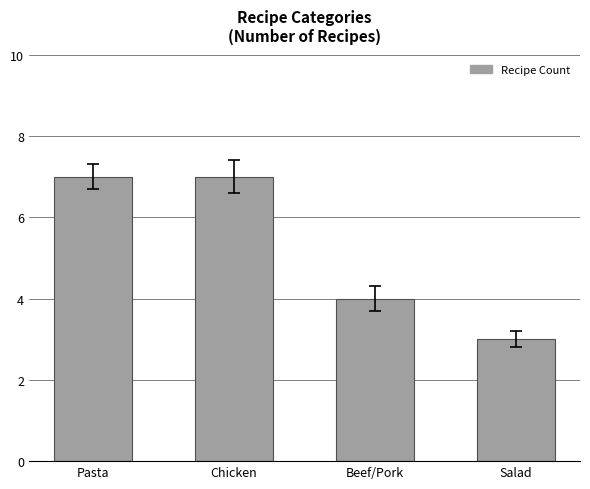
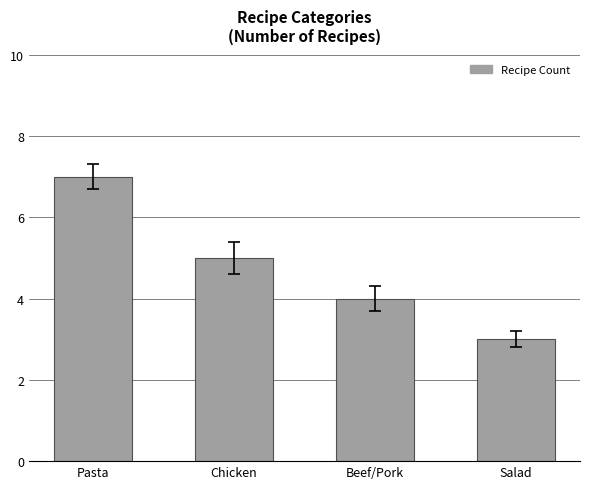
  {
    "Recipe Count": {
      "Pasta": 7,
-     "Chicken": 7,
+     "Chicken": 5,
      "Beef/Pork": 4,
      "Salad": 3
    }
  }
